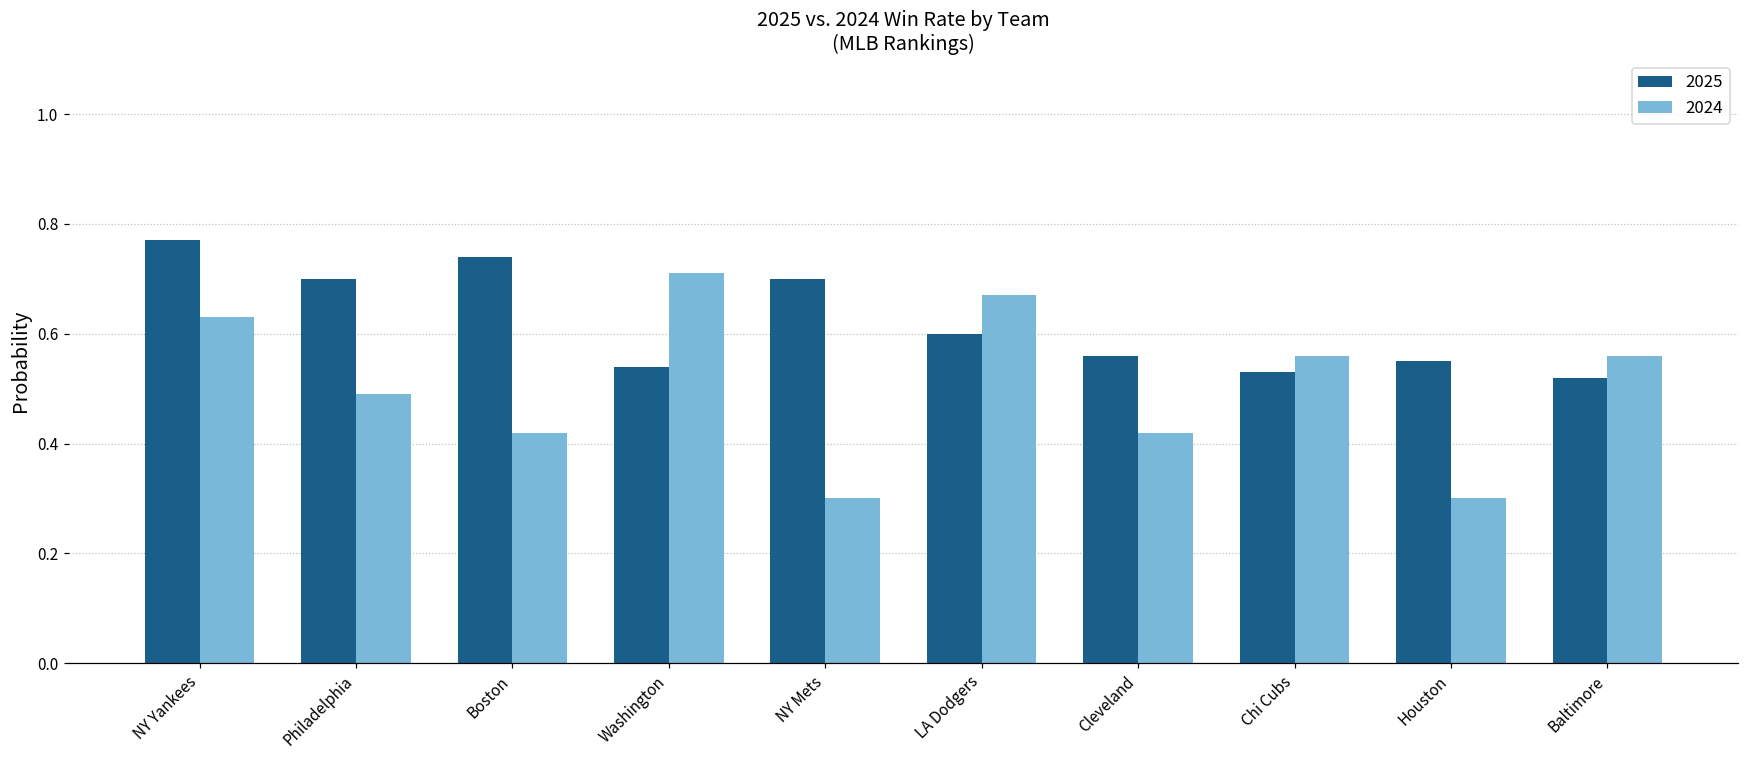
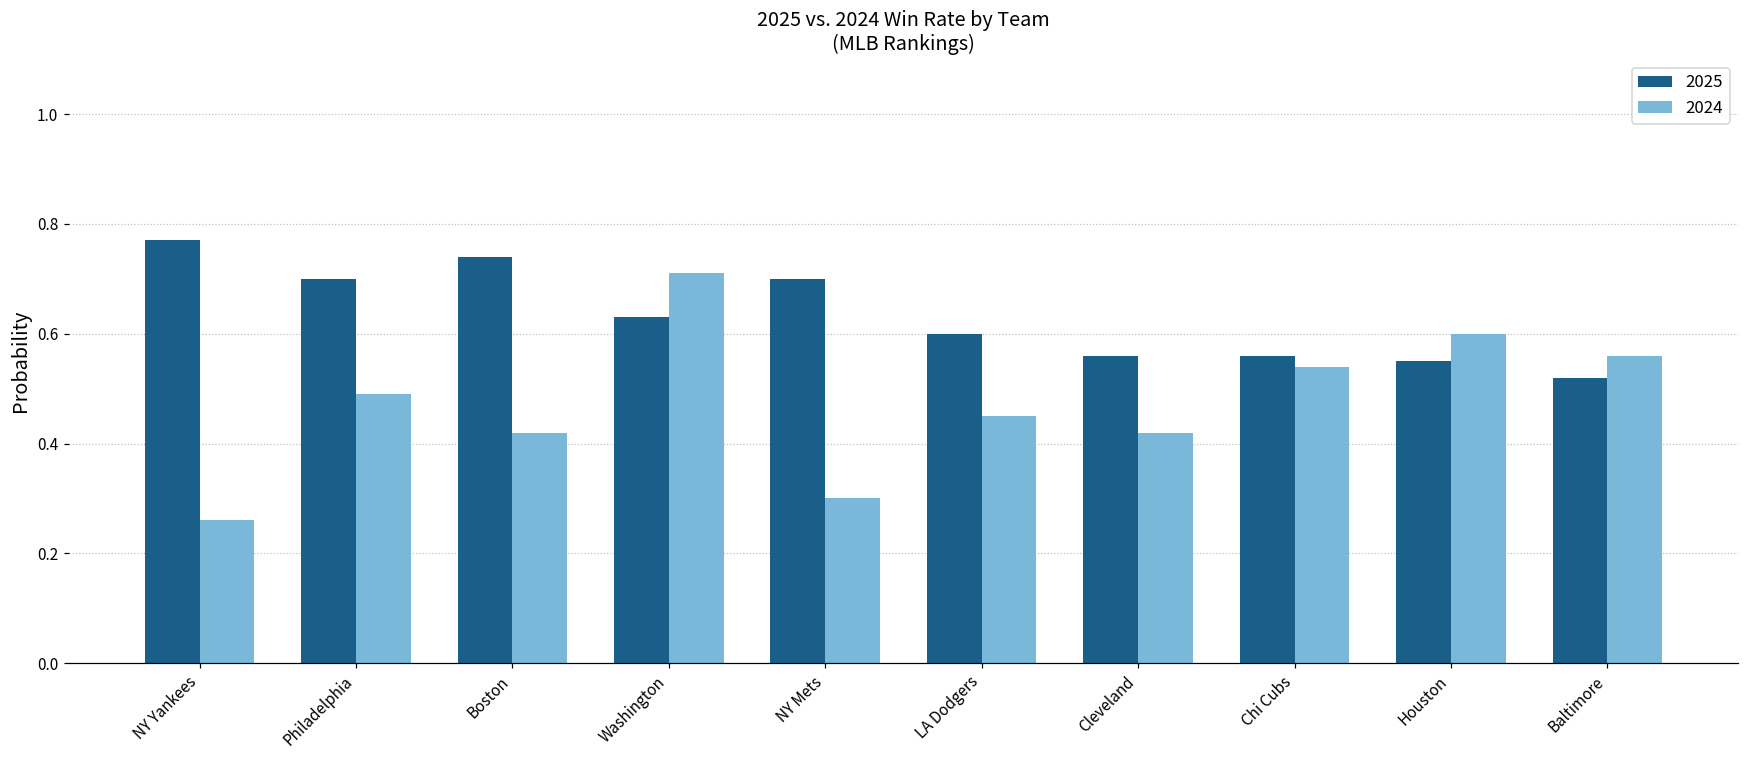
  {
    "2025": {
      "NY Yankees": 0.77,
      "Philadelphia": 0.70,
      "Boston": 0.74,
-     "Washington": 0.54,
+     "Washington": 0.63,
      "NY Mets": 0.70,
      "LA Dodgers": 0.60,
      "Cleveland": 0.56,
-     "Chi Cubs": 0.53,
+     "Chi Cubs": 0.56,
      "Houston": 0.55,
      "Baltimore": 0.52
    },
    "2024": {
-     "NY Yankees": 0.63,
+     "NY Yankees": 0.26,
      "Philadelphia": 0.49,
      "Boston": 0.42,
      "Washington": 0.71,
      "NY Mets": 0.30,
-     "LA Dodgers": 0.67,
+     "LA Dodgers": 0.45,
      "Cleveland": 0.42,
-     "Chi Cubs": 0.56,
-     "Houston": 0.3,
+     "Chi Cubs": 0.54,
+     "Houston": 0.6,
      "Baltimore": 0.56
    }
  }
